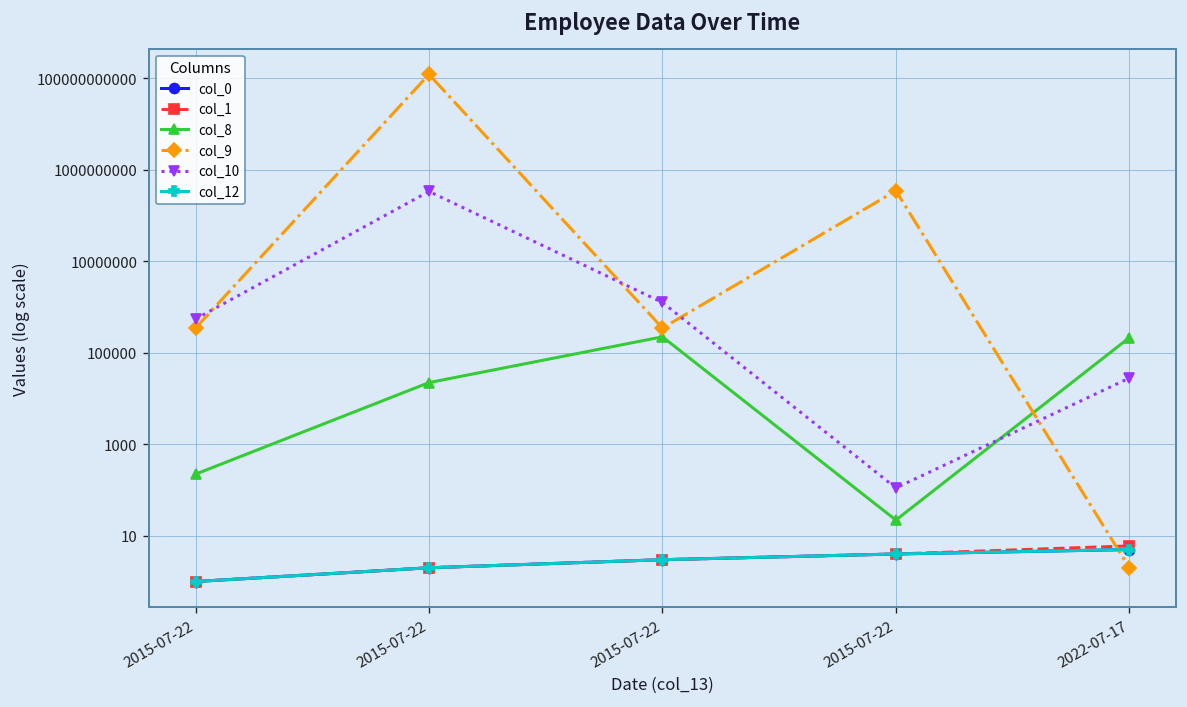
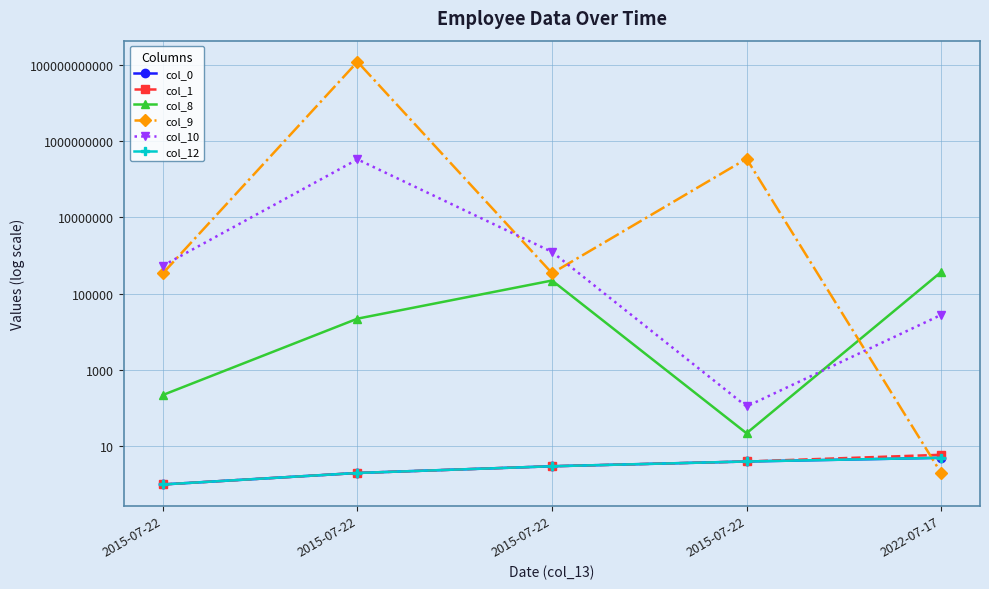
  {
    "col_12": {
      "2022-07-17": 5
    },
    "col_1": {
      "2022-07-17": 6
    },
    "col_8": {
-     "2022-07-17": 200000
+     "2022-07-17": 400000
    },
    "col_9": {
      "2022-07-17": 2
    },
    "col_10": {
      "2022-07-17": 30000
    }
  }
